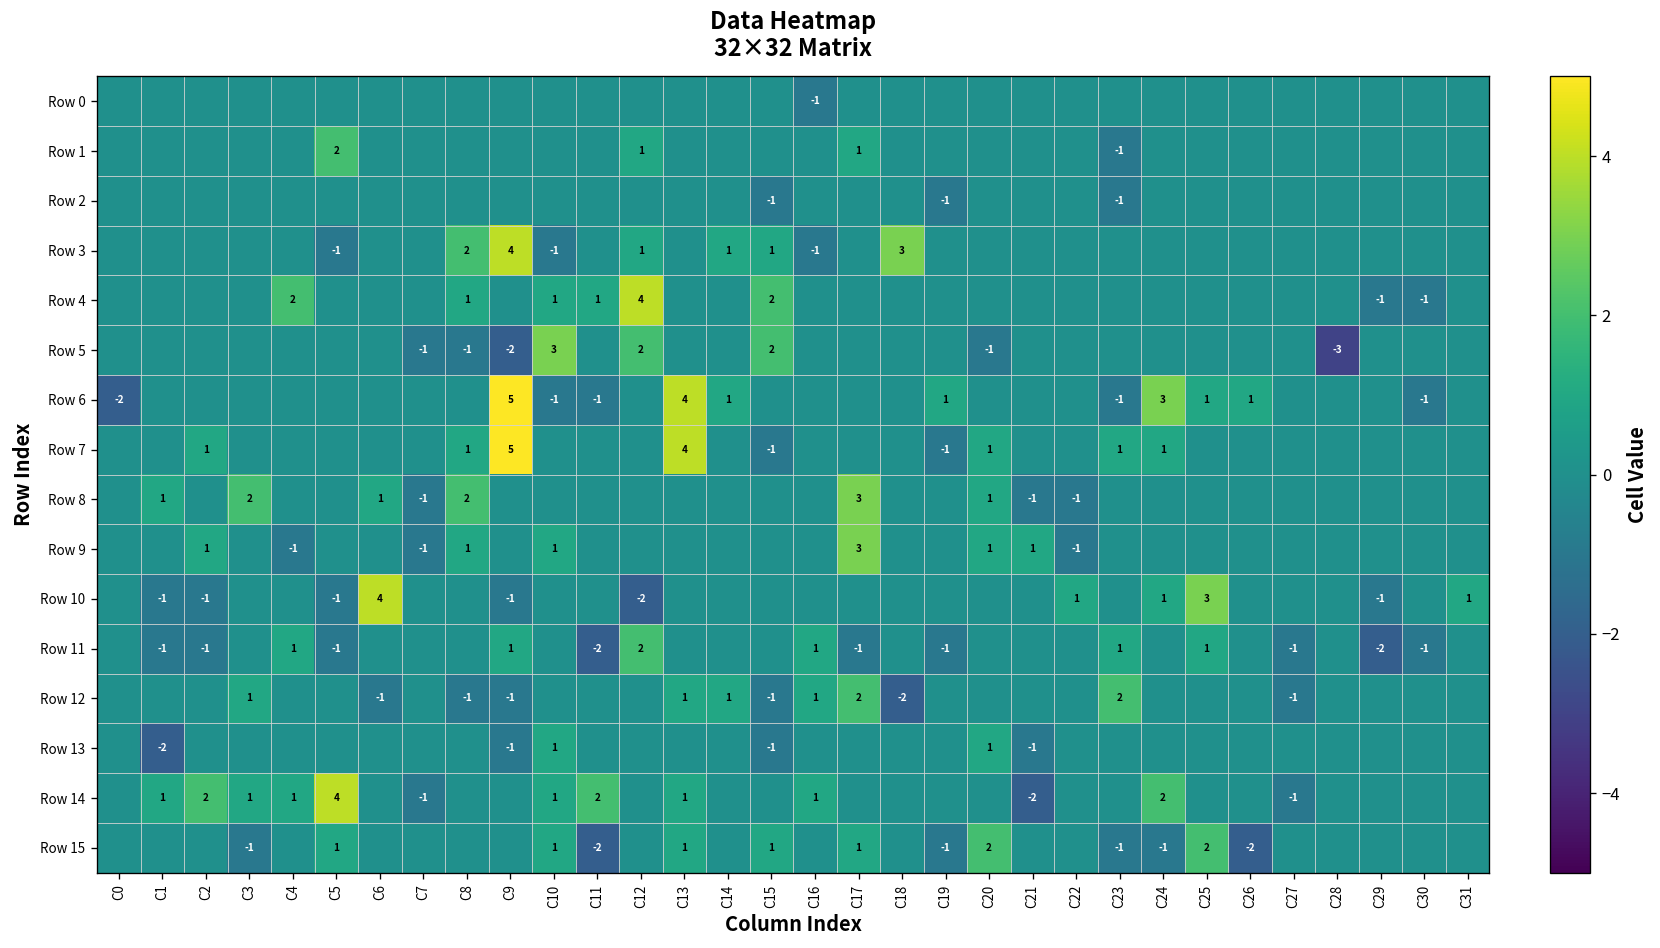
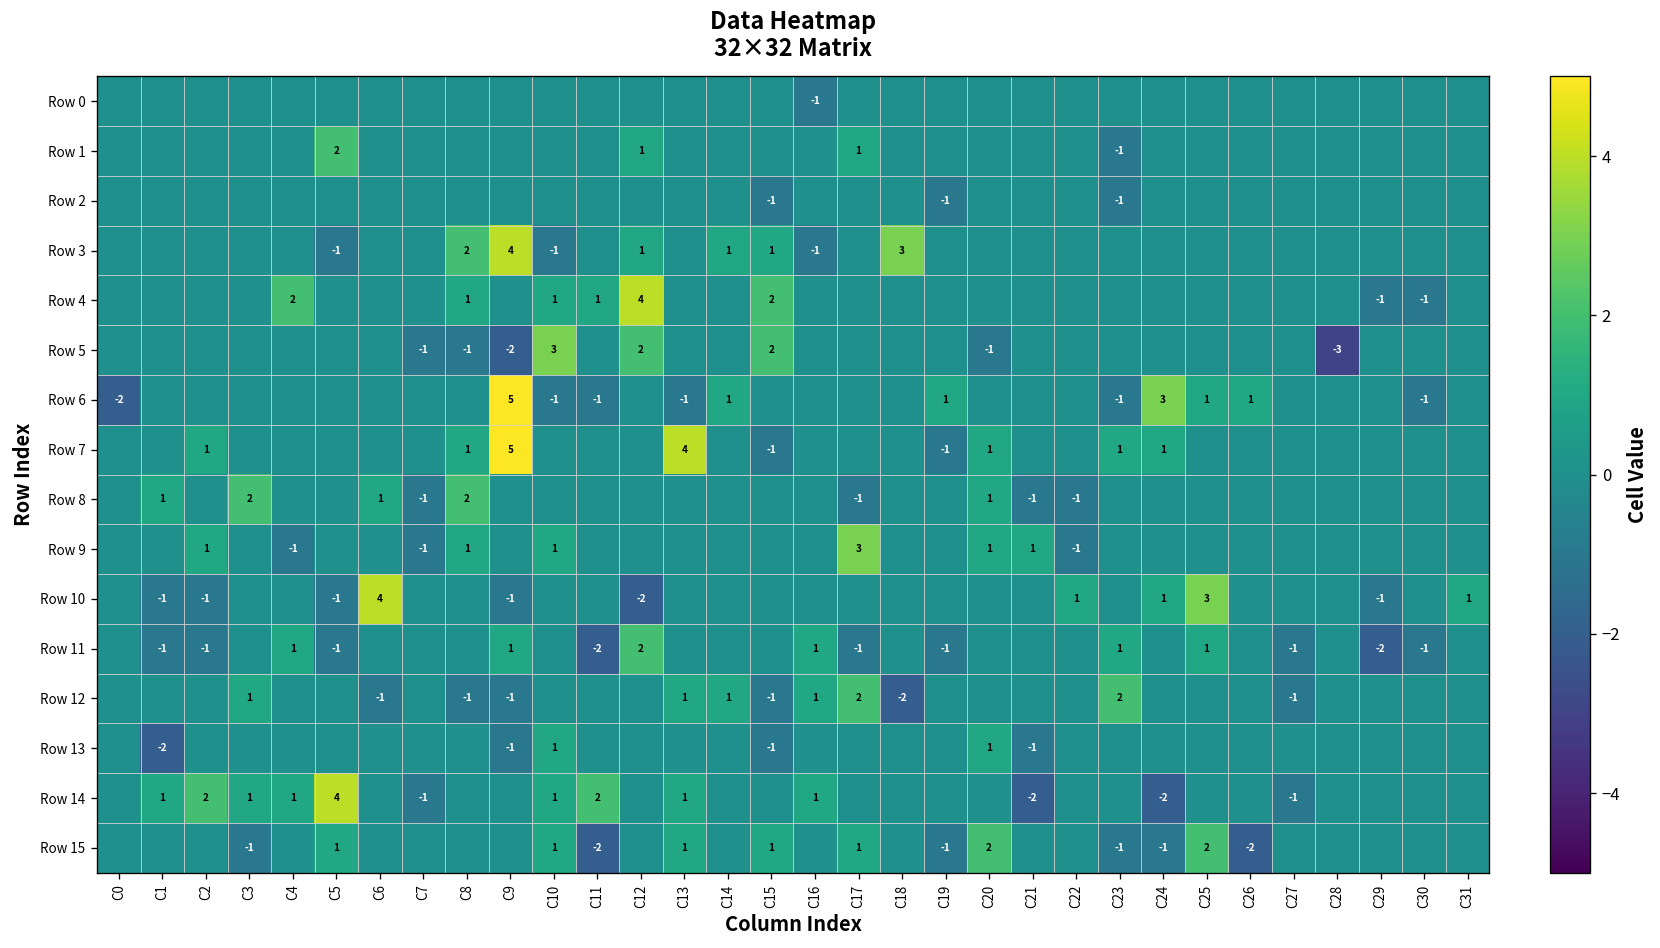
  {
    "Row 0": {
      "C16": -1
    },
    "Row 1": {
      "C5": 2,
      "C12": 1,
      "C17": 1,
      "C23": -1
    },
    "Row 2": {
      "C15": -1,
      "C19": -1,
      "C23": -1
    },
    "Row 3": {
      "C5": -1,
      "C8": 2,
      "C9": 4,
      "C10": -1,
      "C12": 1,
      "C14": 1,
      "C15": 1,
      "C16": -1,
      "C18": 3
    },
    "Row 4": {
      "C4": 2,
      "C8": 1,
      "C10": 1,
      "C11": 1,
      "C12": 4,
      "C15": 2,
      "C29": -1,
      "C30": -1
    },
    "Row 5": {
      "C7": -1,
      "C8": -1,
      "C9": -2,
      "C10": 3,
      "C12": 2,
      "C15": 2,
      "C20": -1,
      "C28": -3
    },
    "Row 6": {
      "C0": -2,
      "C9": 5,
      "C10": -1,
      "C11": -1,
-     "C13": 4,
+     "C13": -1,
      "C14": 1,
      "C19": 1,
      "C23": -1,
      "C24": 3,
      "C25": 1,
      "C26": 1,
      "C30": -1
    },
    "Row 7": {
      "C2": 1,
      "C8": 1,
      "C9": 5,
      "C13": 4,
      "C15": -1,
      "C19": -1,
      "C20": 1,
      "C23": 1,
      "C24": 1
    },
    "Row 8": {
      "C1": 1,
      "C3": 2,
      "C6": 1,
      "C7": -1,
      "C8": 2,
-     "C17": 3,
+     "C17": -1,
      "C20": 1,
      "C21": -1,
      "C22": -1
    },
    "Row 9": {
      "C2": 1,
      "C4": -1,
      "C7": -1,
      "C8": 1,
      "C10": 1,
      "C17": 3,
      "C20": 1,
      "C21": 1,
      "C22": -1
    },
    "Row 10": {
      "C1": -1,
      "C2": -1,
      "C5": -1,
      "C6": 4,
      "C9": -1,
      "C12": -2,
      "C22": 1,
      "C24": 1,
      "C25": 3,
      "C29": -1,
      "C31": 1
    },
    "Row 11": {
      "C1": -1,
      "C2": -1,
      "C4": 1,
      "C5": -1,
      "C9": 1,
      "C11": -2,
      "C12": 2,
      "C16": 1,
      "C17": -1,
      "C19": -1,
      "C23": 1,
      "C25": 1,
      "C27": -1,
      "C29": -2,
      "C30": -1
    },
    "Row 12": {
      "C3": 1,
      "C6": -1,
      "C8": -1,
      "C9": -1,
      "C13": 1,
      "C14": 1,
      "C15": -1,
      "C16": 1,
      "C17": 2,
      "C18": -2,
      "C23": 2,
      "C27": -1
    },
    "Row 13": {
      "C1": -2,
      "C9": -1,
      "C10": 1,
      "C15": -1,
      "C20": 1,
      "C21": -1
    },
    "Row 14": {
      "C1": 1,
      "C2": 2,
      "C3": 1,
      "C4": 1,
      "C5": 4,
      "C7": -1,
      "C10": 1,
      "C11": 2,
      "C13": 1,
      "C16": 1,
      "C21": -2,
-     "C24": 2,
+     "C24": -2,
      "C27": -1
    },
    "Row 15": {
      "C3": -1,
      "C5": 1,
      "C10": 1,
      "C11": -2,
      "C13": 1,
      "C15": 1,
      "C17": 1,
      "C19": -1,
      "C20": 2,
      "C23": -1,
      "C24": -1,
      "C25": 2,
      "C26": -2
    }
  }
